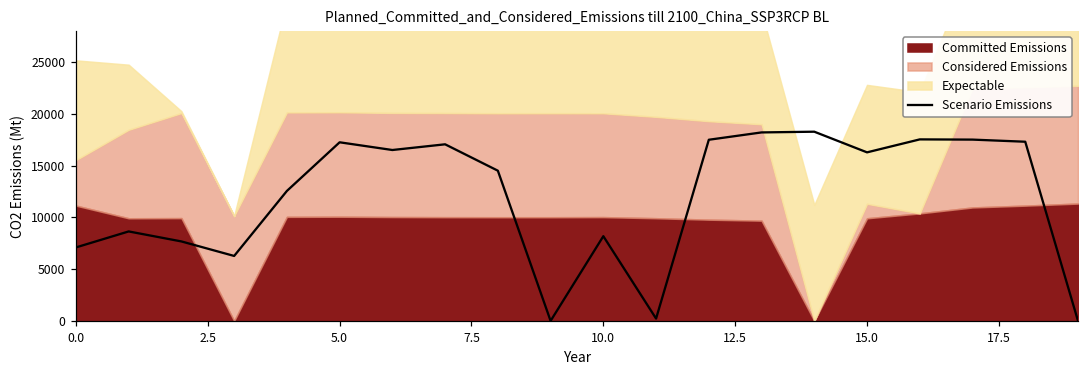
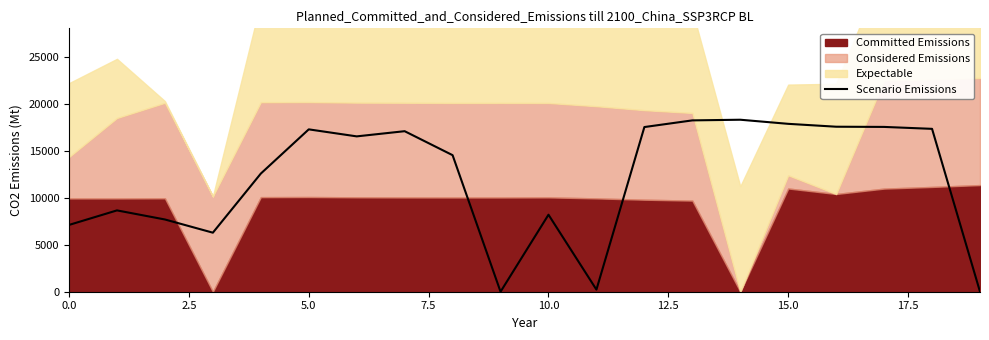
  {
    "Committed Emissions": {
-     "0.0": 11000,
+     "0.0": 10000,
      "5.0": 10000,
      "10.0": 10000,
-     "15.0": 10000
+     "15.0": 11000
    },
    "Scenario Emissions": {
      "0.0": 7000,
      "5.0": 17000,
      "10.0": 8000,
-     "15.0": 16000
+     "15.0": 18000
    },
    "Considered Emissions": {
      "0.0": 4000,
      "5.0": 10000,
      "10.0": 10000,
      "15.0": 1000
    },
    "Expectable": {
-     "0.0": 10000,
-     "15.0": 11000
+     "0.0": 8000,
+     "15.0": 10000
    }
  }
